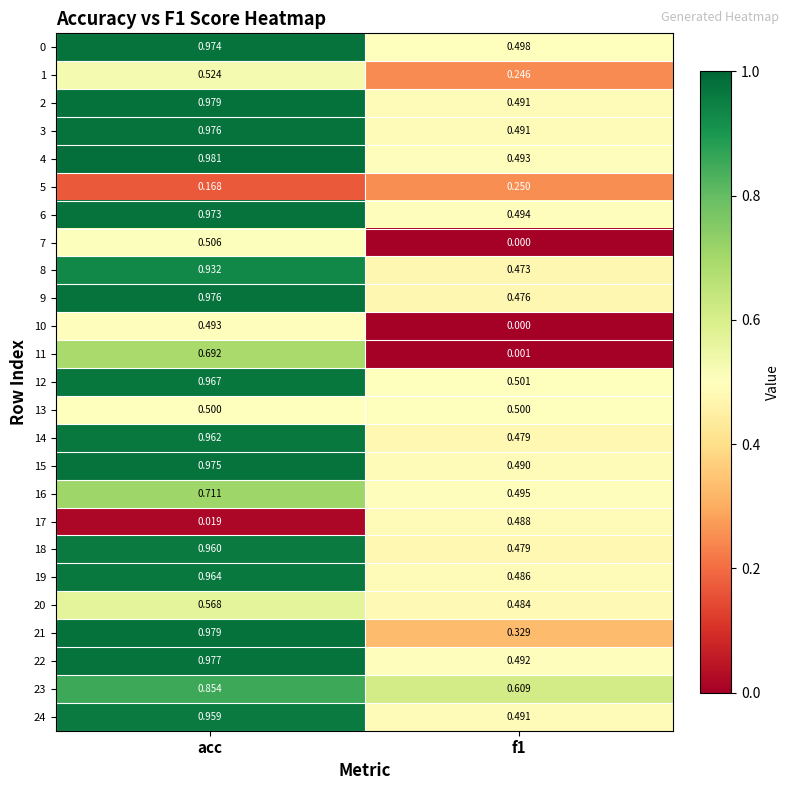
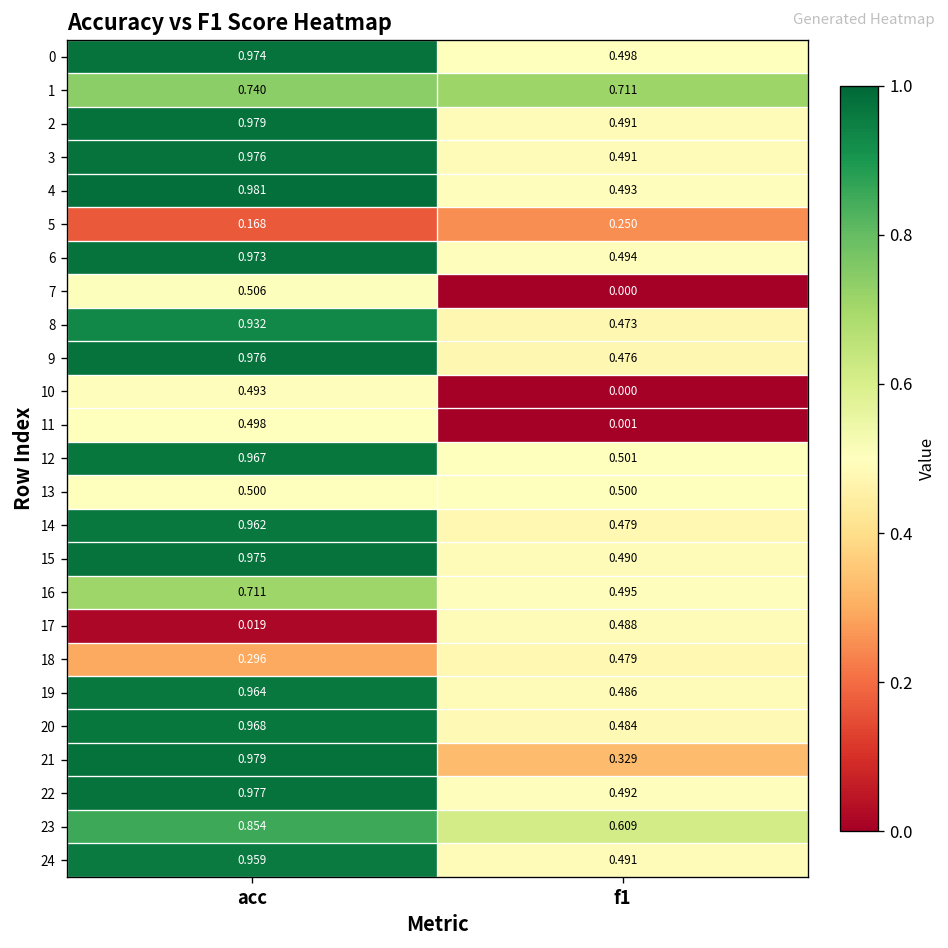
  {
    "0": {
      "acc": 0.974,
      "f1": 0.498
    },
    "1": {
-     "acc": 0.524,
-     "f1": 0.246
+     "acc": 0.740,
+     "f1": 0.711
    },
    "2": {
      "acc": 0.979,
      "f1": 0.491
    },
    "3": {
      "acc": 0.976,
      "f1": 0.491
    },
    "4": {
      "acc": 0.981,
      "f1": 0.493
    },
    "5": {
      "acc": 0.168,
      "f1": 0.250
    },
    "6": {
      "acc": 0.973,
      "f1": 0.494
    },
    "7": {
      "acc": 0.506,
      "f1": 0.000
    },
    "8": {
      "acc": 0.932,
      "f1": 0.473
    },
    "9": {
      "acc": 0.976,
      "f1": 0.476
    },
    "10": {
      "acc": 0.493,
      "f1": 0.000
    },
    "11": {
-     "acc": 0.692,
+     "acc": 0.498,
      "f1": 0.001
    },
    "12": {
      "acc": 0.967,
      "f1": 0.501
    },
    "13": {
      "acc": 0.500,
      "f1": 0.500
    },
    "14": {
      "acc": 0.962,
      "f1": 0.479
    },
    "15": {
      "acc": 0.975,
      "f1": 0.490
    },
    "16": {
      "acc": 0.711,
      "f1": 0.495
    },
    "17": {
      "acc": 0.019,
      "f1": 0.488
    },
    "18": {
-     "acc": 0.960,
+     "acc": 0.296,
      "f1": 0.479
    },
    "19": {
      "acc": 0.964,
      "f1": 0.486
    },
    "20": {
-     "acc": 0.568,
+     "acc": 0.968,
      "f1": 0.484
    },
    "21": {
      "acc": 0.979,
      "f1": 0.329
    },
    "22": {
      "acc": 0.977,
      "f1": 0.492
    },
    "23": {
      "acc": 0.854,
      "f1": 0.609
    },
    "24": {
      "acc": 0.959,
      "f1": 0.491
    }
  }
